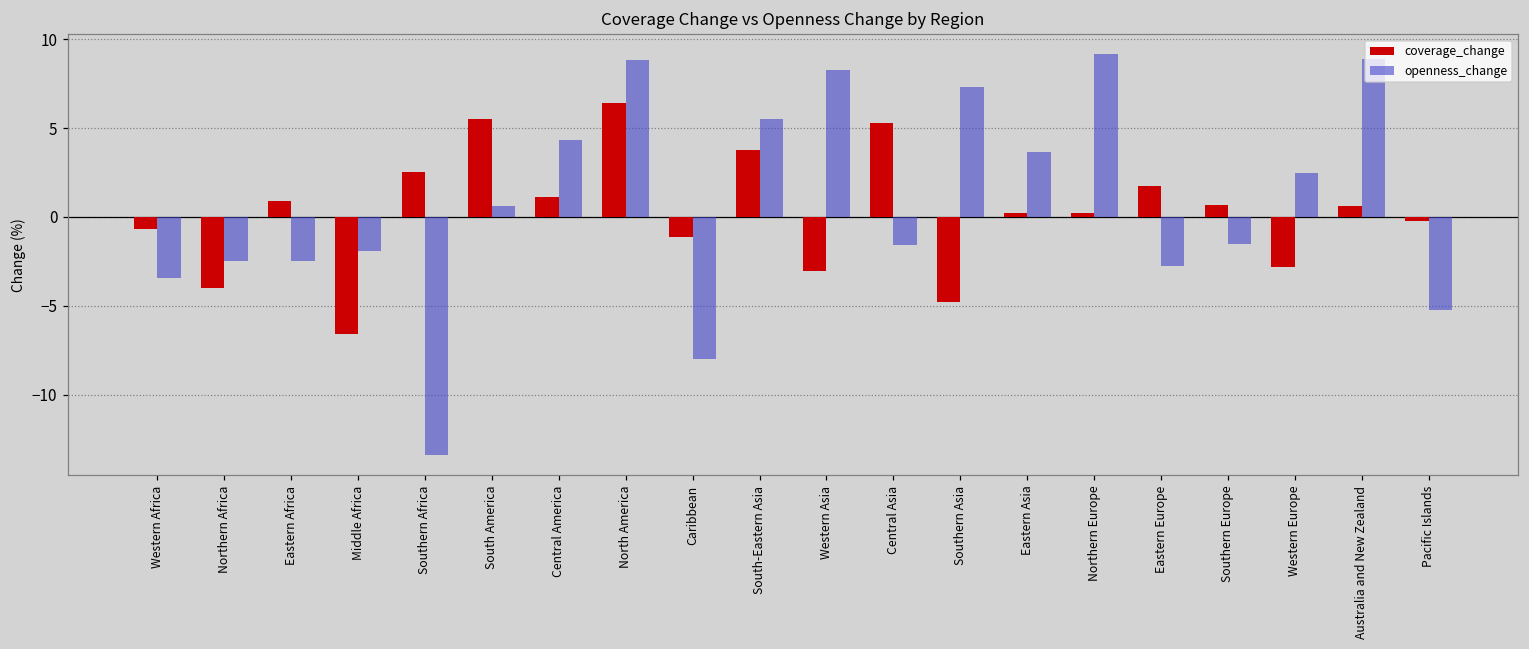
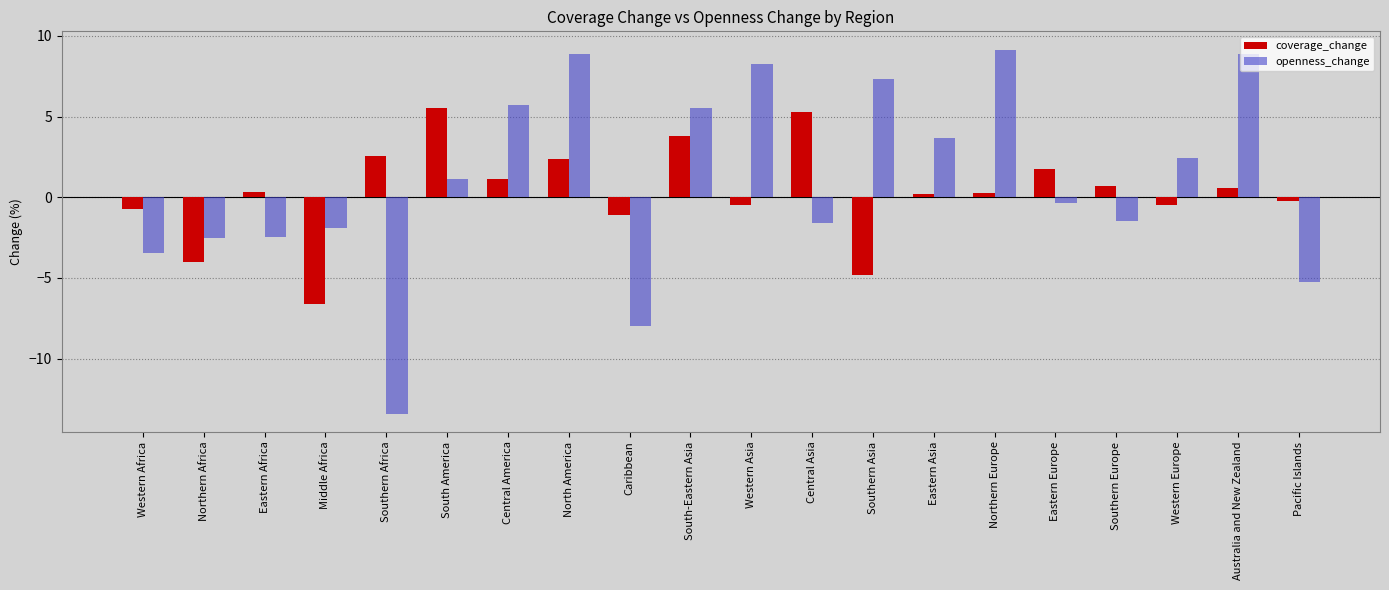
  {
    "coverage_change": {
      "Western Africa": -0.7,
      "Northern Africa": -4.0,
-     "Eastern Africa": 0.9,
+     "Eastern Africa": 0.3,
      "Middle Africa": -6.6,
      "Southern Africa": 2.6,
      "South America": 5.5,
      "Central America": 1.1,
-     "North America": 6.4,
+     "North America": 2.4,
      "Caribbean": -1.1,
      "South-Eastern Asia": 3.8,
-     "Western Asia": -3.0,
+     "Western Asia": -0.4,
      "Central Asia": 5.3,
      "Southern Asia": -4.8,
      "Eastern Asia": 0.2,
      "Northern Europe": 0.3,
      "Eastern Europe": 1.8,
      "Southern Europe": 0.7,
-     "Western Europe": -2.8,
+     "Western Europe": -0.5,
      "Australia and New Zealand": 0.6,
      "Pacific Islands": -0.3
    },
    "openness_change": {
      "Western Africa": -3.5,
      "Northern Africa": -2.5,
      "Eastern Africa": -2.5,
      "Middle Africa": -1.9,
      "Southern Africa": -13.4,
-     "South America": 0.6,
-     "Central America": 4.3,
+     "South America": 1.1,
+     "Central America": 5.7,
      "North America": 8.9,
      "Caribbean": -8.0,
      "South-Eastern Asia": 5.5,
      "Western Asia": 8.3,
      "Central Asia": -1.6,
      "Southern Asia": 7.3,
      "Eastern Asia": 3.6,
      "Northern Europe": 9.1,
-     "Eastern Europe": -2.8,
+     "Eastern Europe": -0.3,
      "Southern Europe": -1.5,
      "Western Europe": 2.5,
      "Pacific Islands": -5.3
    }
  }
